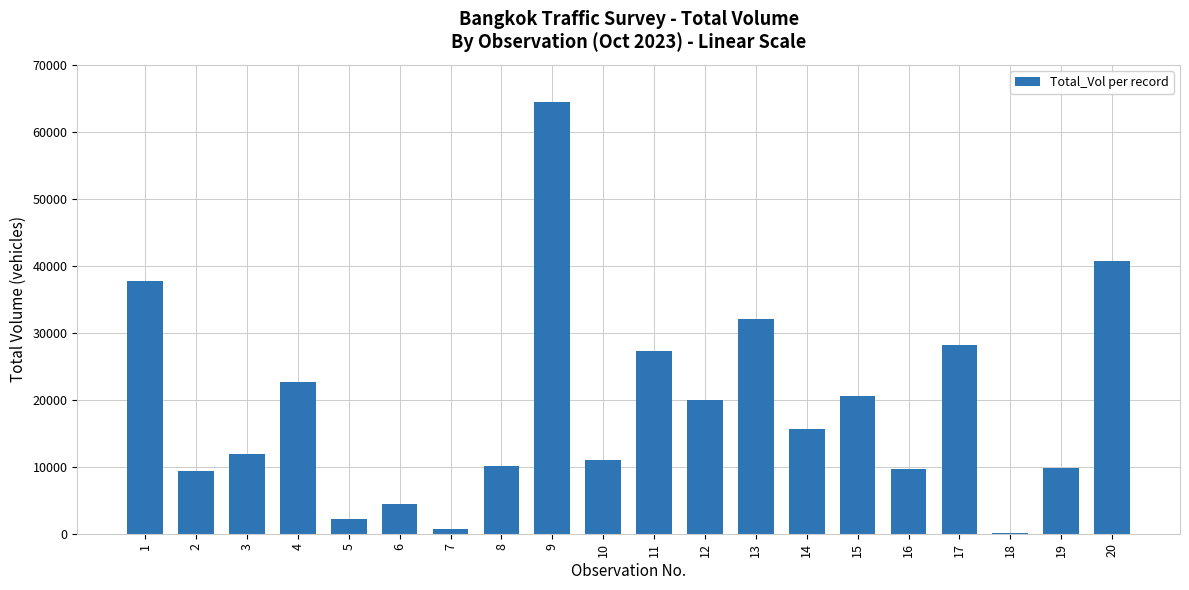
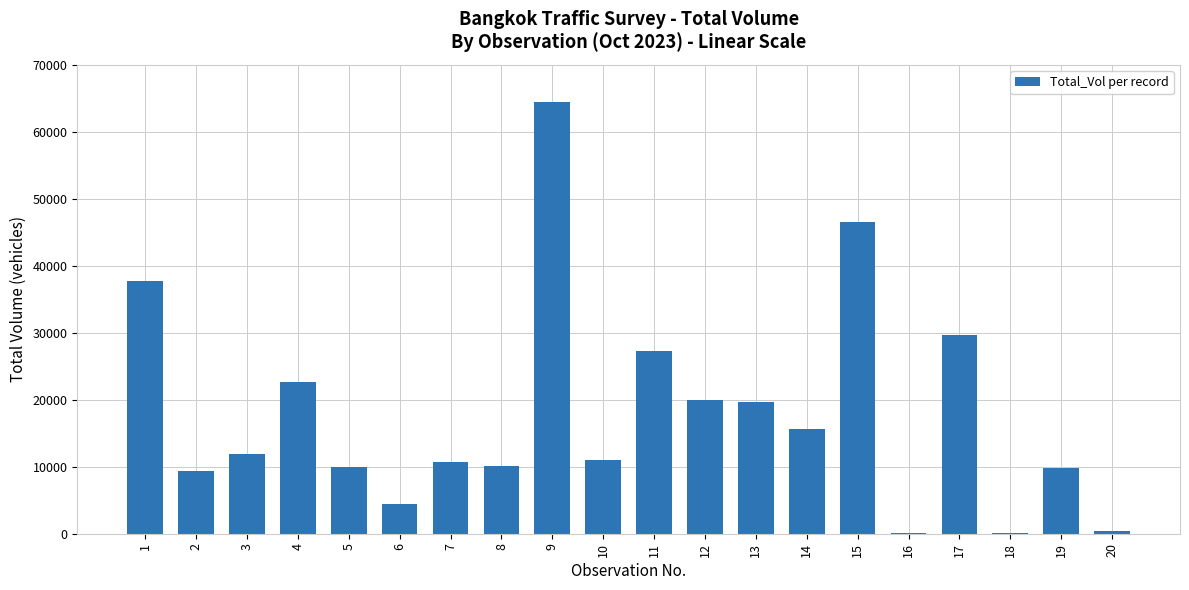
  {
    "1": 38000,
    "2": 9000,
    "3": 12000,
    "4": 23000,
-   "5": 2000,
+   "5": 10000,
    "6": 4000,
-   "7": 1000,
+   "7": 11000,
    "8": 10000,
    "9": 64000,
    "10": 11000,
    "11": 27000,
    "12": 20000,
-   "13": 32000,
+   "13": 20000,
    "14": 16000,
-   "15": 21000,
-   "16": 10000,
-   "17": 28000,
+   "15": 47000,
+   "16": 0,
+   "17": 30000,
    "19": 10000,
-   "20": 41000
+   "20": 0
  }
